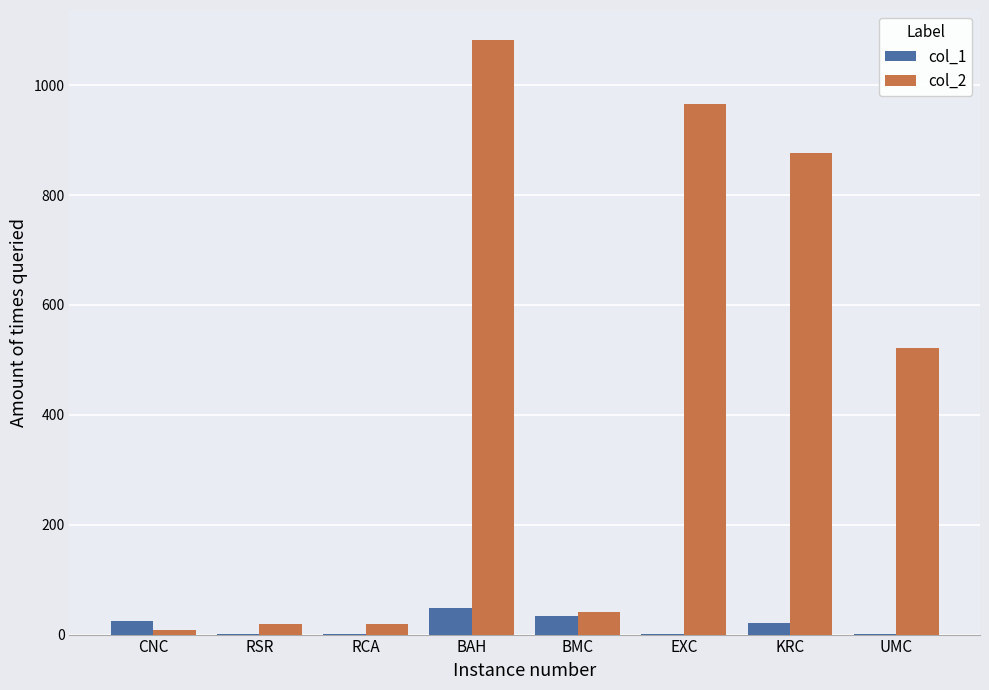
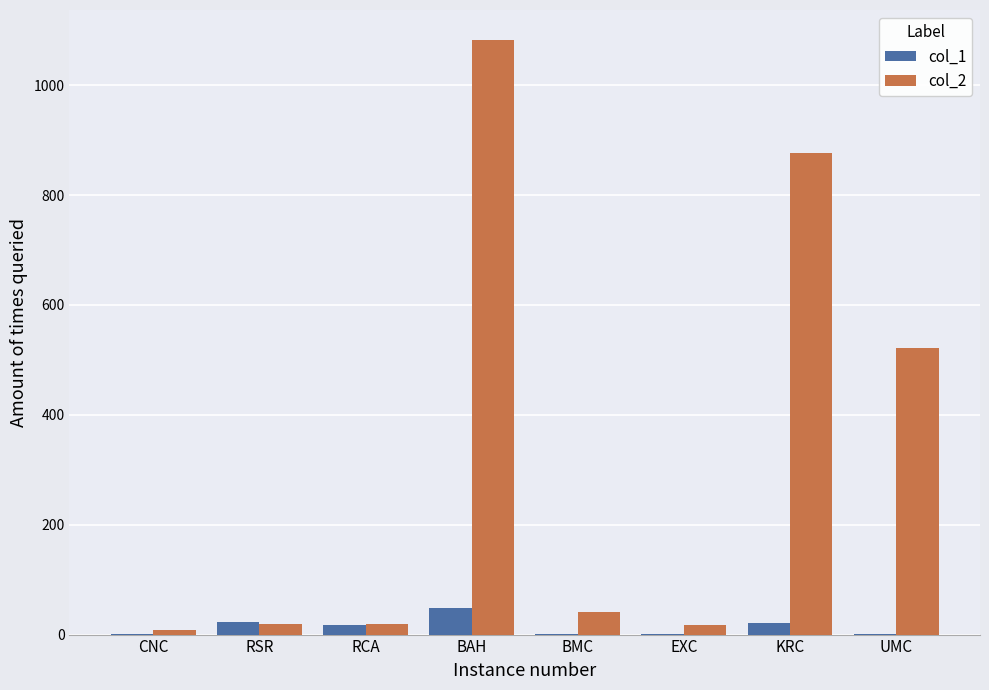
  {
    "col_1": {
-     "CNC": 20,
-     "RSR": 0,
-     "RCA": 0,
+     "CNC": 0,
+     "RSR": 20,
+     "RCA": 20,
      "BAH": 50,
-     "BMC": 30,
+     "BMC": 0,
      "KRC": 20
    },
    "col_2": {
      "CNC": 10,
      "RSR": 20,
      "RCA": 20,
      "BAH": 1080,
      "BMC": 40,
-     "EXC": 970,
+     "EXC": 20,
      "KRC": 880,
      "UMC": 520
    }
  }
